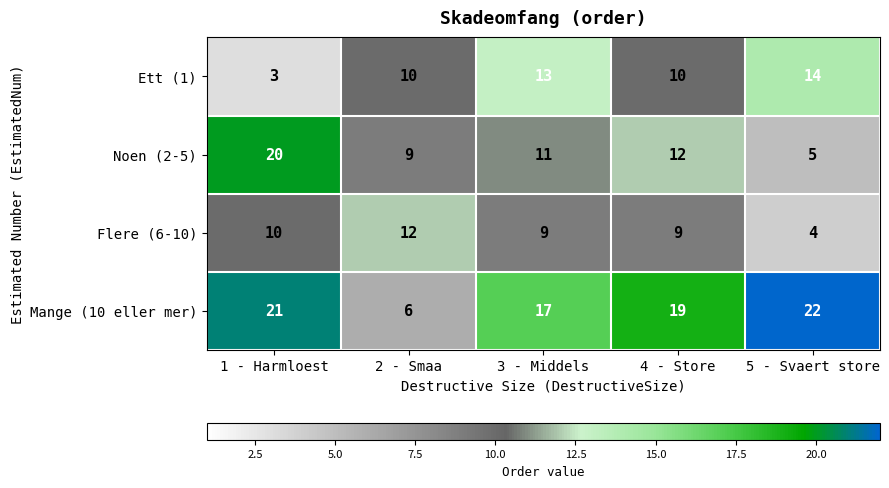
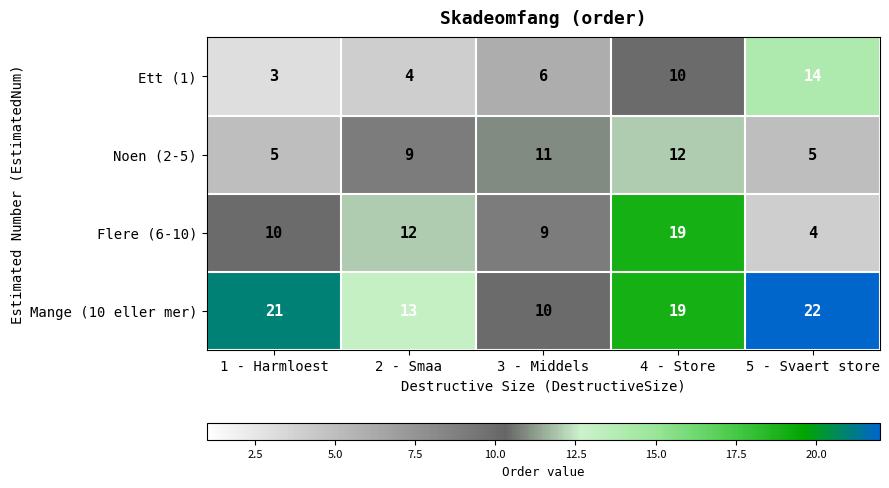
  {
    "Ett (1)": {
      "1 - Harmloest": 3,
-     "2 - Smaa": 10,
-     "3 - Middels": 13,
+     "2 - Smaa": 4,
+     "3 - Middels": 6,
      "4 - Store": 10,
      "5 - Svaert store": 14
    },
    "Noen (2-5)": {
-     "1 - Harmloest": 20,
+     "1 - Harmloest": 5,
      "2 - Smaa": 9,
      "3 - Middels": 11,
      "4 - Store": 12,
      "5 - Svaert store": 5
    },
    "Flere (6-10)": {
      "1 - Harmloest": 10,
      "2 - Smaa": 12,
      "3 - Middels": 9,
-     "4 - Store": 9,
+     "4 - Store": 19,
      "5 - Svaert store": 4
    },
    "Mange (10 eller mer)": {
      "1 - Harmloest": 21,
-     "2 - Smaa": 6,
-     "3 - Middels": 17,
+     "2 - Smaa": 13,
+     "3 - Middels": 10,
      "4 - Store": 19,
      "5 - Svaert store": 22
    }
  }
